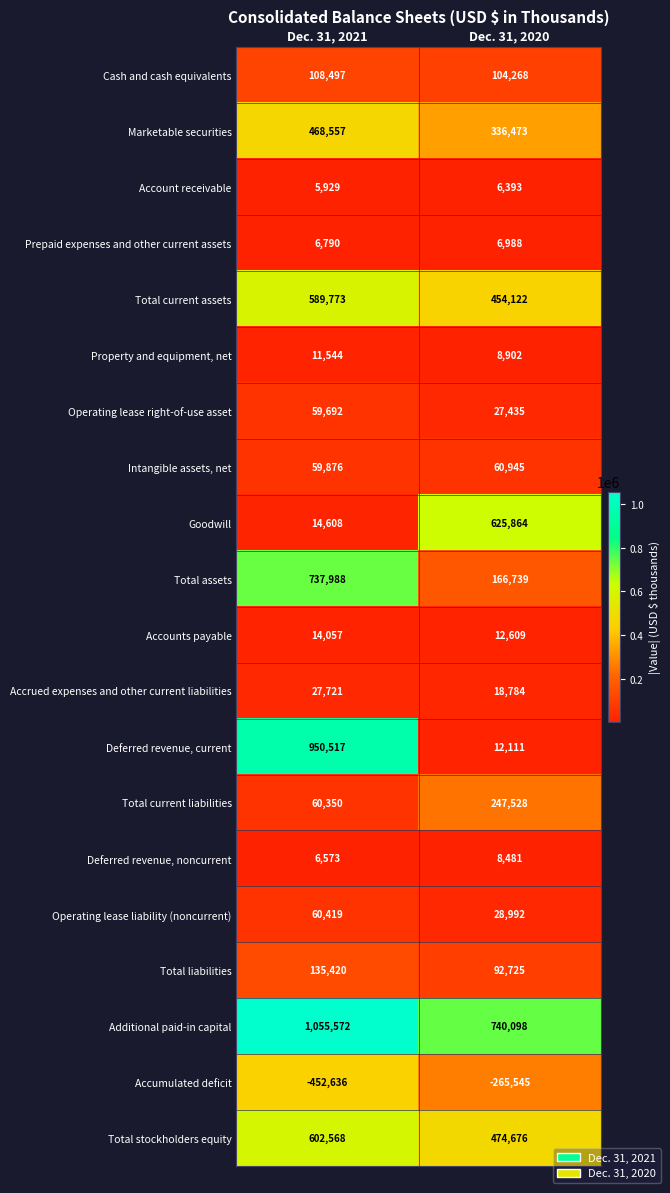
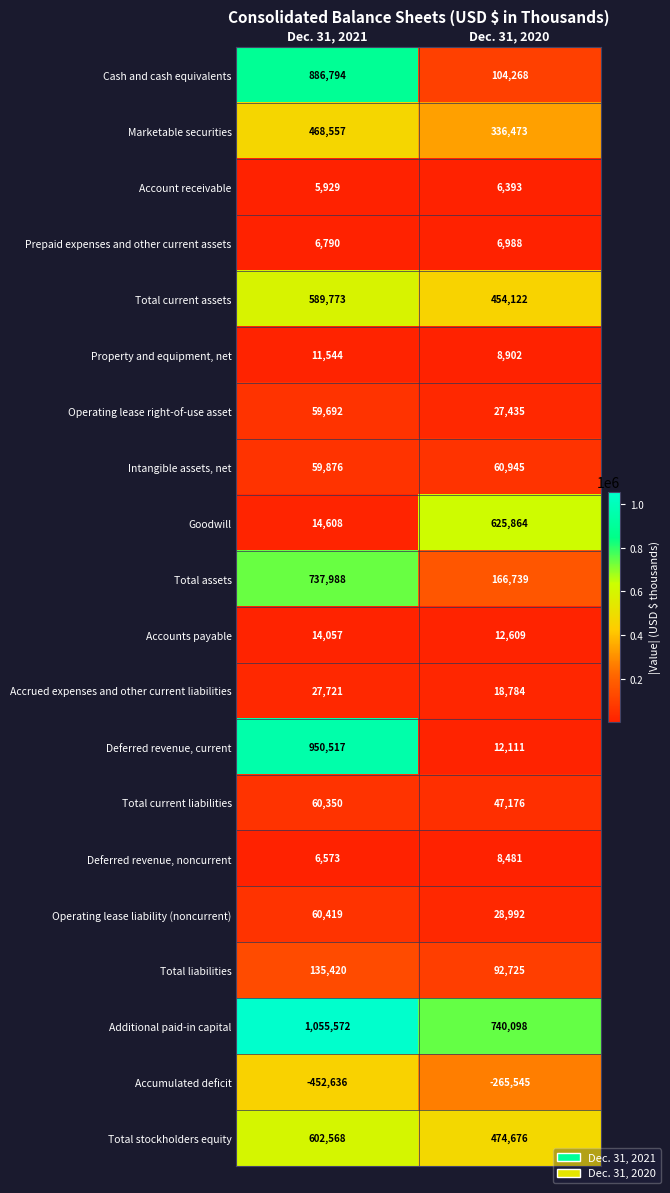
  {
    "Cash and cash equivalents": {
-     "Dec. 31, 2021": "108,497",
+     "Dec. 31, 2021": "886,794",
      "Dec. 31, 2020": "104,268"
    },
    "Marketable securities": {
      "Dec. 31, 2021": "468,557",
      "Dec. 31, 2020": "336,473"
    },
    "Account receivable": {
      "Dec. 31, 2021": "5,929",
      "Dec. 31, 2020": "6,393"
    },
    "Prepaid expenses and other current assets": {
      "Dec. 31, 2021": "6,790",
      "Dec. 31, 2020": "6,988"
    },
    "Total current assets": {
      "Dec. 31, 2021": "589,773",
      "Dec. 31, 2020": "454,122"
    },
    "Property and equipment, net": {
      "Dec. 31, 2021": "11,544",
      "Dec. 31, 2020": "8,902"
    },
    "Operating lease right-of-use asset": {
      "Dec. 31, 2021": "59,692",
      "Dec. 31, 2020": "27,435"
    },
    "Intangible assets, net": {
      "Dec. 31, 2021": "59,876",
      "Dec. 31, 2020": "60,945"
    },
    "Goodwill": {
      "Dec. 31, 2021": "14,608",
      "Dec. 31, 2020": "625,864"
    },
    "Total assets": {
      "Dec. 31, 2021": "737,988",
      "Dec. 31, 2020": "166,739"
    },
    "Accounts payable": {
      "Dec. 31, 2021": "14,057",
      "Dec. 31, 2020": "12,609"
    },
    "Accrued expenses and other current liabilities": {
      "Dec. 31, 2021": "27,721",
      "Dec. 31, 2020": "18,784"
    },
    "Deferred revenue, current": {
      "Dec. 31, 2021": "950,517",
      "Dec. 31, 2020": "12,111"
    },
    "Total current liabilities": {
      "Dec. 31, 2021": "60,350",
-     "Dec. 31, 2020": "247,528"
+     "Dec. 31, 2020": "47,176"
    },
    "Deferred revenue, noncurrent": {
      "Dec. 31, 2021": "6,573",
      "Dec. 31, 2020": "8,481"
    },
    "Operating lease liability (noncurrent)": {
      "Dec. 31, 2021": "60,419",
      "Dec. 31, 2020": "28,992"
    },
    "Total liabilities": {
      "Dec. 31, 2021": "135,420",
      "Dec. 31, 2020": "92,725"
    },
    "Additional paid-in capital": {
      "Dec. 31, 2021": "1,055,572",
      "Dec. 31, 2020": "740,098"
    },
    "Accumulated deficit": {
      "Dec. 31, 2021": "-452,636",
      "Dec. 31, 2020": "-265,545"
    },
    "Total stockholders equity": {
      "Dec. 31, 2021": "602,568",
      "Dec. 31, 2020": "474,676"
    }
  }
